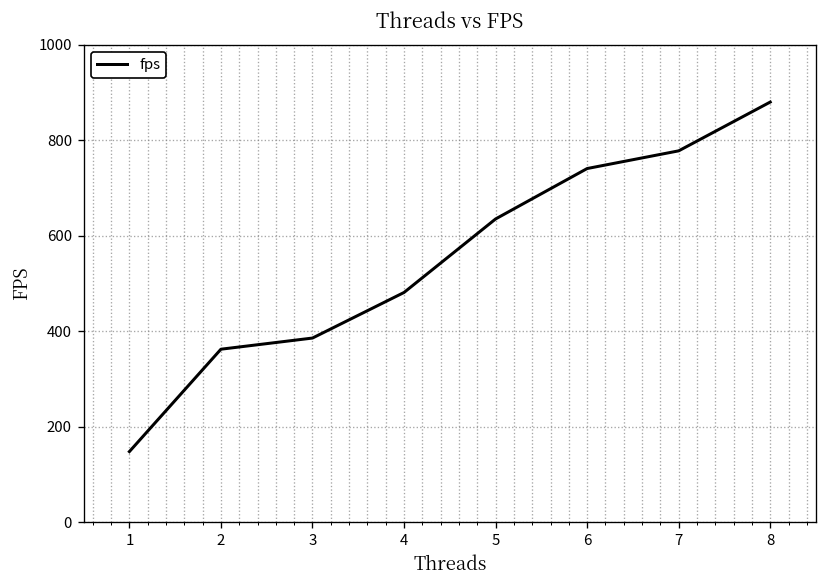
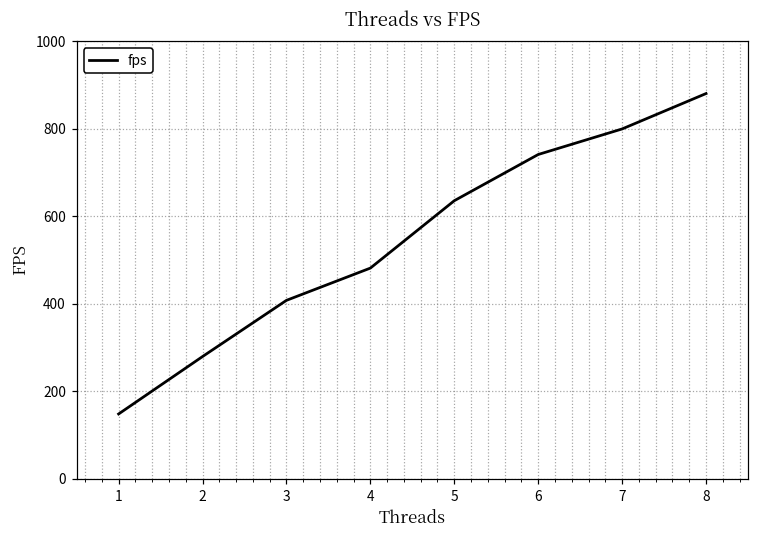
  {
    "1": 150,
-   "2": 360,
-   "3": 390,
+   "2": 280,
+   "3": 410,
    "4": 480,
    "5": 640,
    "6": 740,
-   "7": 780,
+   "7": 800,
    "8": 880
  }
